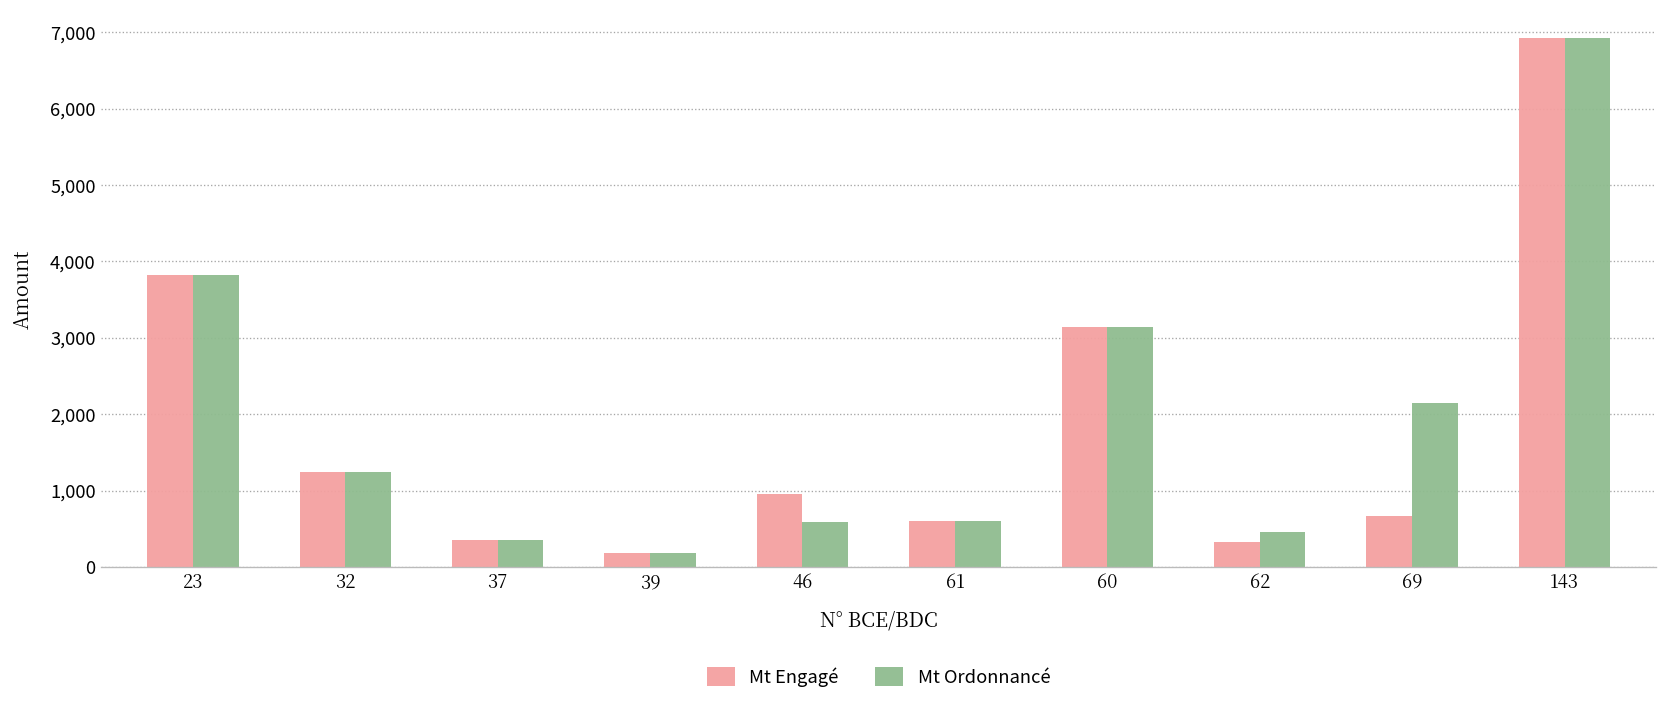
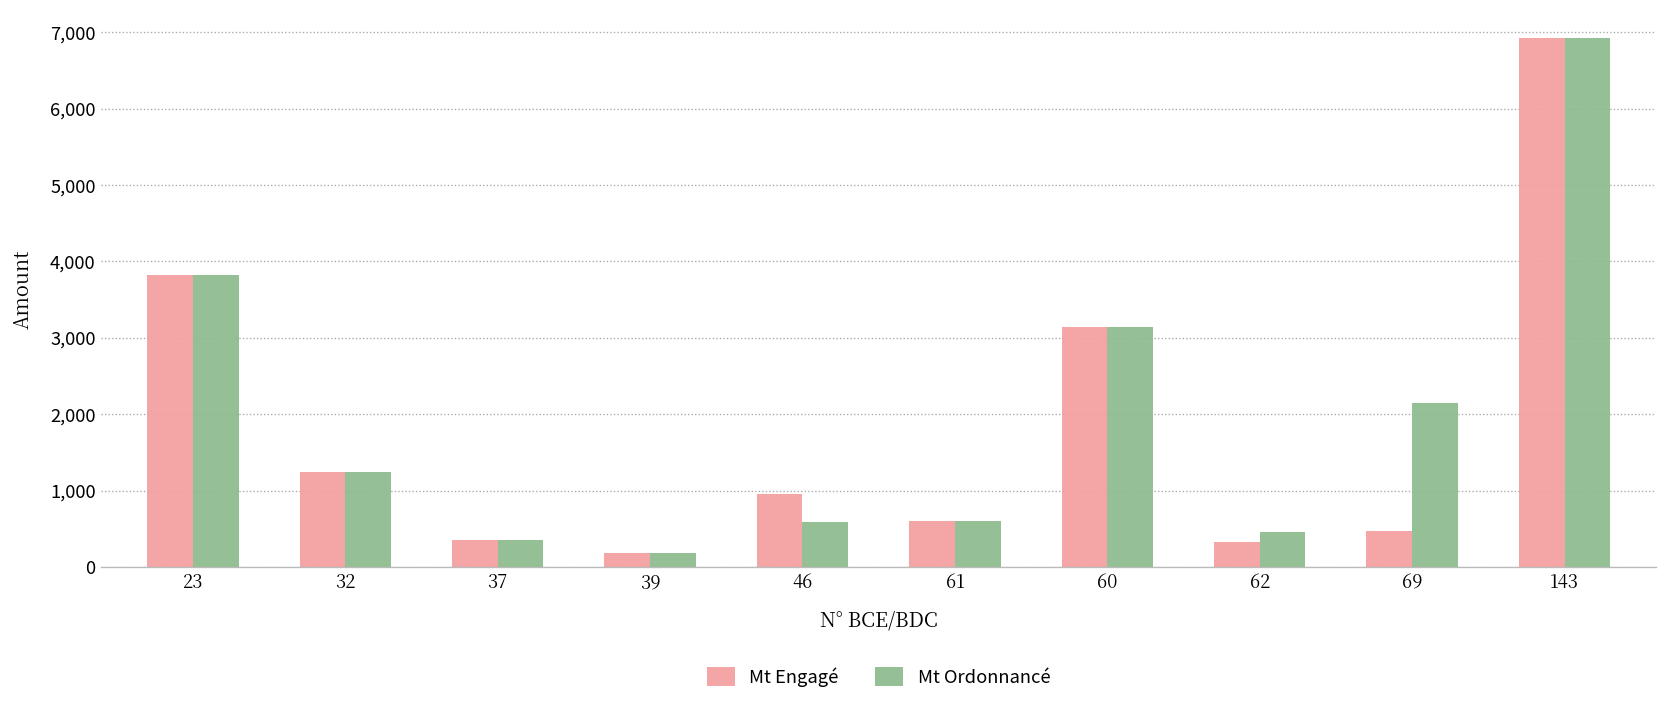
  {
    "Mt Engagé": {
      "23": "3,800",
      "32": "1,300",
      "37": "400",
      "39": "200",
      "46": "1,000",
      "61": "600",
      "60": "3,100",
      "62": "300",
-     "69": "700",
+     "69": "500",
      "143": "6,900"
    },
    "Mt Ordonnancé": {
      "23": "3,800",
      "32": "1,300",
      "37": "400",
      "39": "200",
      "46": "600",
      "61": "600",
      "60": "3,100",
      "62": "500",
      "69": "2,200",
      "143": "6,900"
    }
  }
